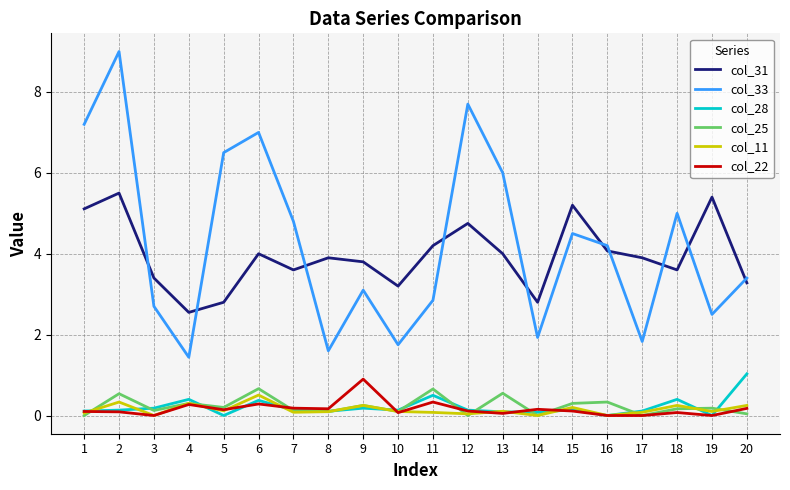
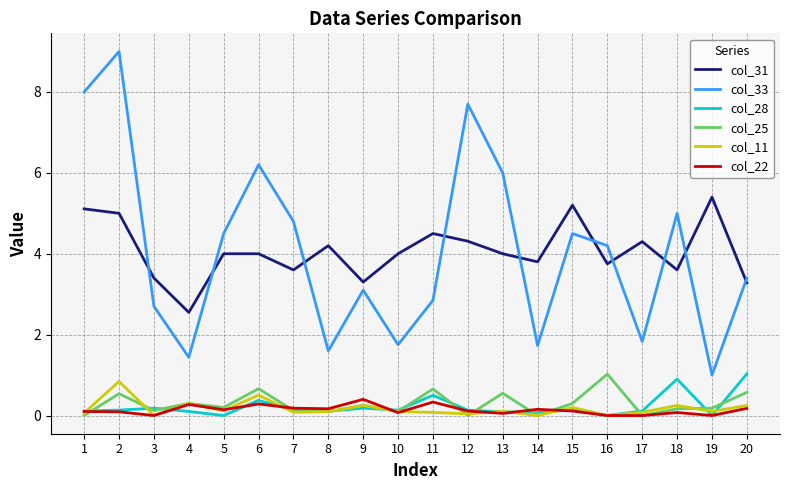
  {
    "col_31": {
      "1": 5.1,
-     "2": 5.5,
+     "2": 5.0,
      "3": 3.4,
      "4": 2.6,
-     "5": 2.8,
+     "5": 4.0,
      "6": 4.0,
      "7": 3.6,
-     "8": 3.9,
-     "9": 3.8,
-     "10": 3.2,
-     "11": 4.2,
-     "12": 4.8,
+     "8": 4.2,
+     "9": 3.3,
+     "10": 4.0,
+     "11": 4.5,
+     "12": 4.3,
      "13": 4.0,
-     "14": 2.8,
+     "14": 3.8,
      "15": 5.2,
-     "16": 4.1,
-     "17": 3.9,
+     "16": 3.8,
+     "17": 4.3,
      "18": 3.6,
      "19": 5.4,
      "20": 3.3
    },
    "col_33": {
-     "1": 7.2,
+     "1": 8.0,
      "2": 9.0,
      "3": 2.7,
      "4": 1.4,
-     "5": 6.5,
-     "6": 7.0,
+     "5": 4.5,
+     "6": 6.2,
      "7": 4.8,
      "8": 1.6,
      "9": 3.1,
      "10": 1.8,
      "11": 2.9,
      "12": 7.7,
      "13": 6.0,
-     "14": 1.9,
+     "14": 1.7,
      "15": 4.5,
      "16": 4.2,
      "17": 1.8,
      "18": 5.0,
-     "19": 2.5,
+     "19": 1.0,
      "20": 3.4
    },
    "col_28": {
-     "4": 0.4,
+     "4": 0.1,
      "5": 0.0,
      "6": 0.4,
      "9": 0.2,
      "11": 0.5,
      "14": 0.1,
-     "18": 0.4,
+     "18": 0.9,
      "20": 1.0
    },
    "col_25": {
      "2": 0.5,
      "6": 0.7,
      "11": 0.7,
      "13": 0.6,
      "15": 0.3,
-     "16": 0.3,
+     "16": 1.0,
      "18": 0.2,
      "19": 0.2,
-     "20": 0.0
+     "20": 0.6
    },
    "col_11": {
-     "2": 0.3,
+     "2": 0.8,
      "6": 0.5,
      "11": 0.1,
      "18": 0.3,
      "19": 0.1,
      "20": 0.3
    },
    "col_22": {
      "6": 0.3,
-     "9": 0.9,
+     "9": 0.4,
      "11": 0.3,
      "14": 0.2,
      "18": 0.1,
      "20": 0.2
    }
  }
